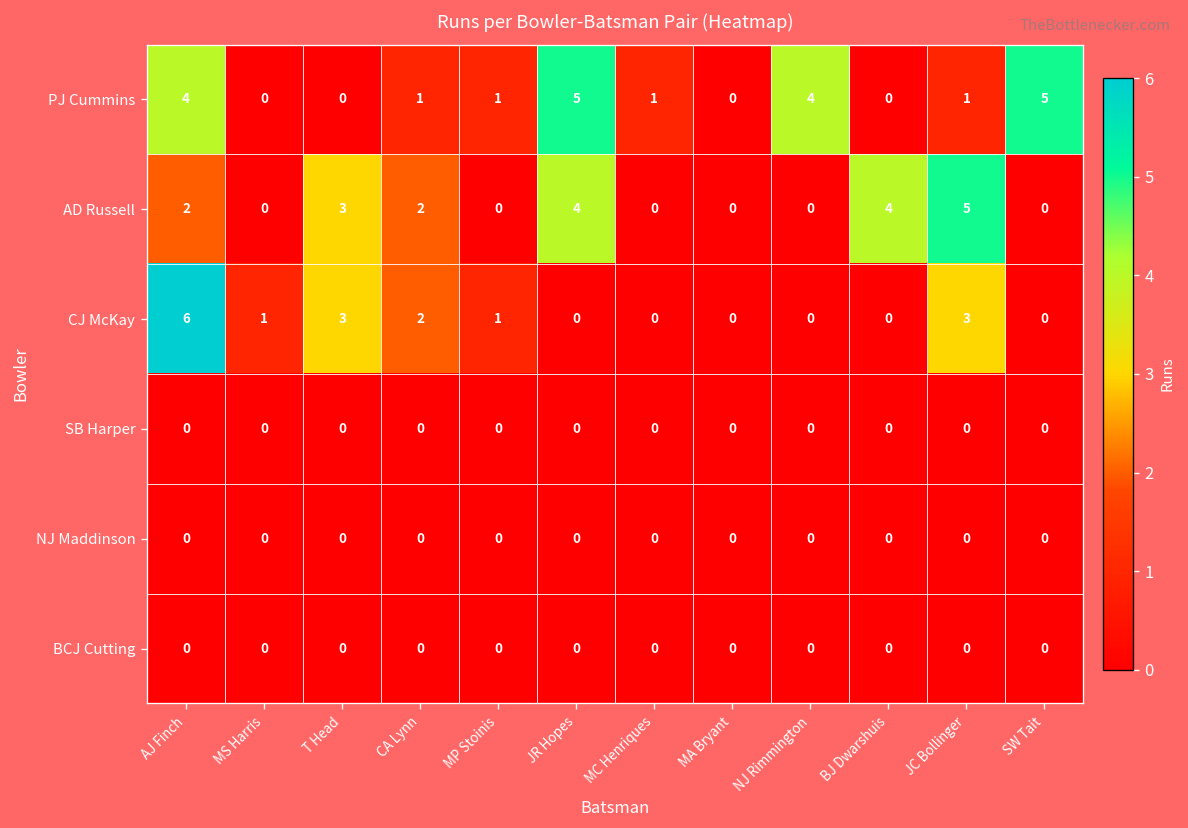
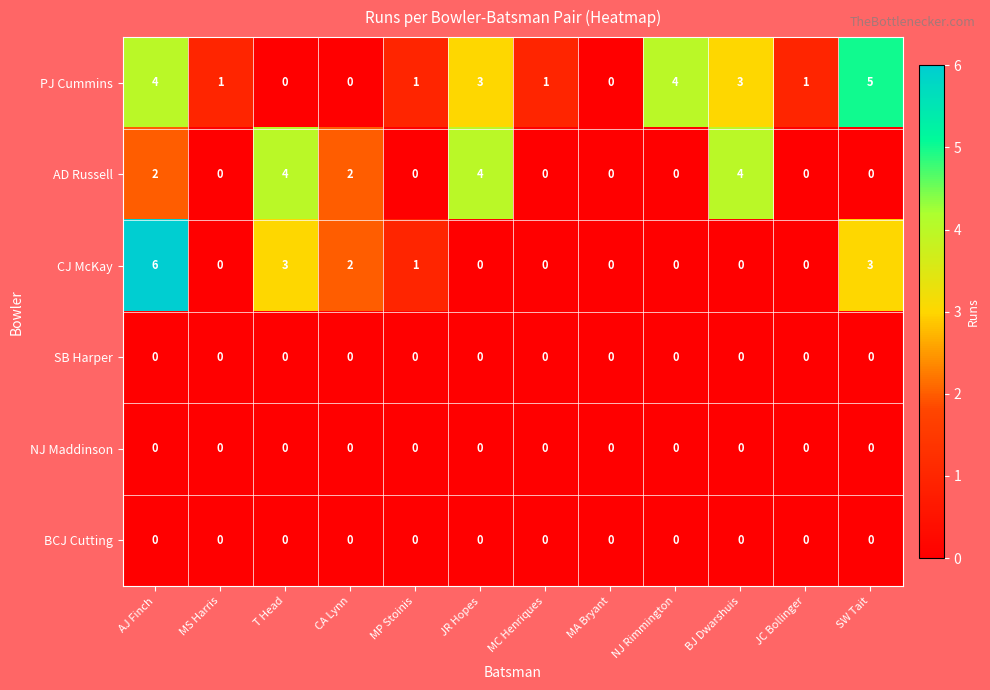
  {
    "PJ Cummins": {
      "AJ Finch": 4,
-     "MS Harris": 0,
+     "MS Harris": 1,
      "T Head": 0,
-     "CA Lynn": 1,
+     "CA Lynn": 0,
      "MP Stoinis": 1,
-     "JR Hopes": 5,
+     "JR Hopes": 3,
      "MC Henriques": 1,
      "MA Bryant": 0,
      "NJ Rimmington": 4,
-     "BJ Dwarshuis": 0,
+     "BJ Dwarshuis": 3,
      "JC Bollinger": 1,
      "SW Tait": 5
    },
    "AD Russell": {
      "AJ Finch": 2,
      "MS Harris": 0,
-     "T Head": 3,
+     "T Head": 4,
      "CA Lynn": 2,
      "MP Stoinis": 0,
      "JR Hopes": 4,
      "MC Henriques": 0,
      "MA Bryant": 0,
      "NJ Rimmington": 0,
      "BJ Dwarshuis": 4,
-     "JC Bollinger": 5,
+     "JC Bollinger": 0,
      "SW Tait": 0
    },
    "CJ McKay": {
      "AJ Finch": 6,
-     "MS Harris": 1,
+     "MS Harris": 0,
      "T Head": 3,
      "CA Lynn": 2,
      "MP Stoinis": 1,
      "JR Hopes": 0,
      "MC Henriques": 0,
      "MA Bryant": 0,
      "NJ Rimmington": 0,
      "BJ Dwarshuis": 0,
-     "JC Bollinger": 3,
-     "SW Tait": 0
+     "JC Bollinger": 0,
+     "SW Tait": 3
    },
    "SB Harper": {
      "AJ Finch": 0,
      "MS Harris": 0,
      "T Head": 0,
      "CA Lynn": 0,
      "MP Stoinis": 0,
      "JR Hopes": 0,
      "MC Henriques": 0,
      "MA Bryant": 0,
      "NJ Rimmington": 0,
      "BJ Dwarshuis": 0,
      "JC Bollinger": 0,
      "SW Tait": 0
    },
    "NJ Maddinson": {
      "AJ Finch": 0,
      "MS Harris": 0,
      "T Head": 0,
      "CA Lynn": 0,
      "MP Stoinis": 0,
      "JR Hopes": 0,
      "MC Henriques": 0,
      "MA Bryant": 0,
      "NJ Rimmington": 0,
      "BJ Dwarshuis": 0,
      "JC Bollinger": 0,
      "SW Tait": 0
    },
    "BCJ Cutting": {
      "AJ Finch": 0,
      "MS Harris": 0,
      "T Head": 0,
      "CA Lynn": 0,
      "MP Stoinis": 0,
      "JR Hopes": 0,
      "MC Henriques": 0,
      "MA Bryant": 0,
      "NJ Rimmington": 0,
      "BJ Dwarshuis": 0,
      "JC Bollinger": 0,
      "SW Tait": 0
    }
  }
